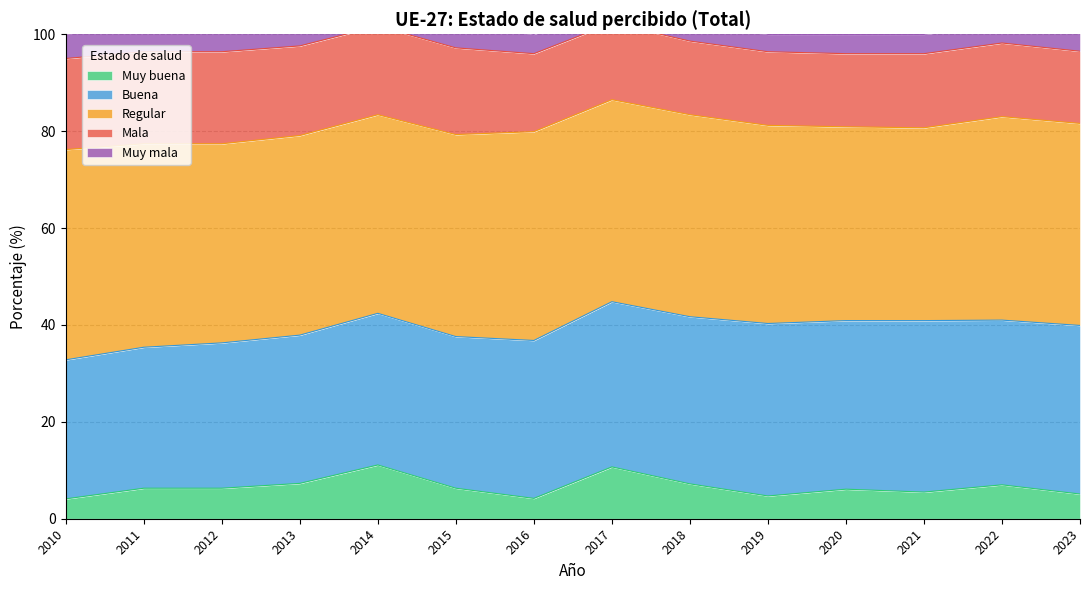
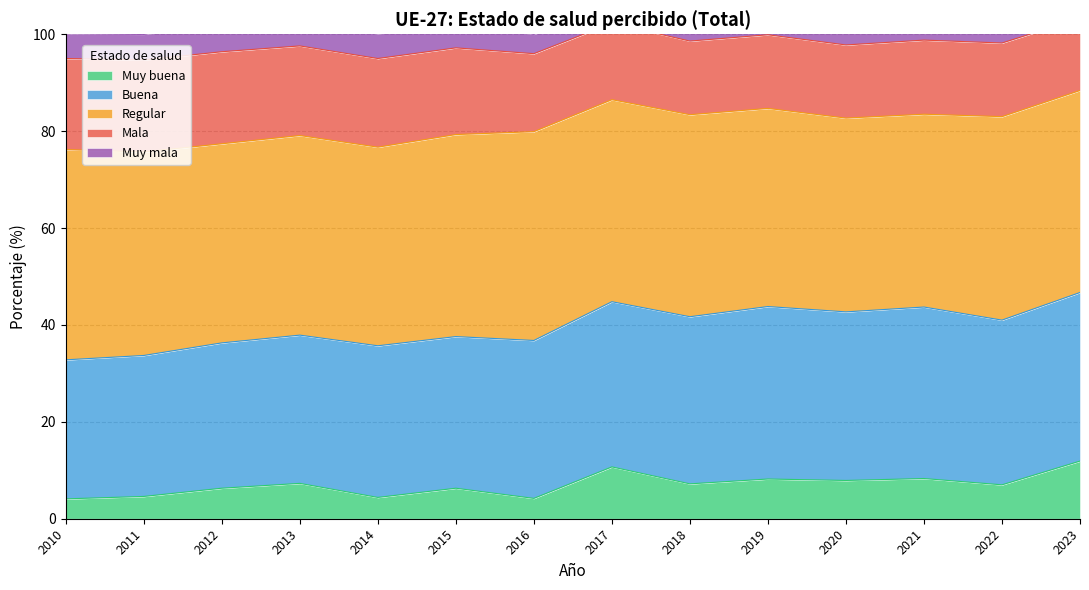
  {
    "Muy buena": {
      "2010": 4,
-     "2011": 6,
+     "2011": 5,
      "2012": 6,
      "2013": 7,
-     "2014": 11,
+     "2014": 4,
      "2015": 6,
      "2016": 4,
      "2017": 11,
      "2018": 7,
-     "2019": 5,
-     "2020": 6,
-     "2021": 6,
+     "2019": 8,
+     "2020": 8,
+     "2021": 8,
      "2022": 7,
-     "2023": 5
+     "2023": 12
    },
    "Buena": {
      "2010": 29,
      "2011": 29,
      "2012": 30,
      "2013": 31,
      "2014": 31,
      "2015": 31,
      "2016": 33,
      "2017": 34,
      "2018": 35,
      "2019": 36,
      "2020": 35,
      "2021": 35,
      "2022": 34,
      "2023": 35
    },
    "Regular": {
      "2010": 43,
      "2012": 41,
      "2013": 41,
      "2014": 41,
      "2015": 42,
      "2016": 43,
      "2017": 42,
      "2018": 42,
      "2019": 41,
      "2020": 40,
      "2021": 40,
      "2022": 42,
      "2023": 42
    },
    "Mala": {
      "2010": 19,
      "2012": 19,
      "2013": 19,
      "2015": 18,
      "2016": 16,
      "2018": 15,
      "2019": 15,
      "2020": 15,
      "2021": 15,
      "2022": 15
    },
    "Muy mala": {
      "2010": 5,
      "2016": 4
    }
  }
